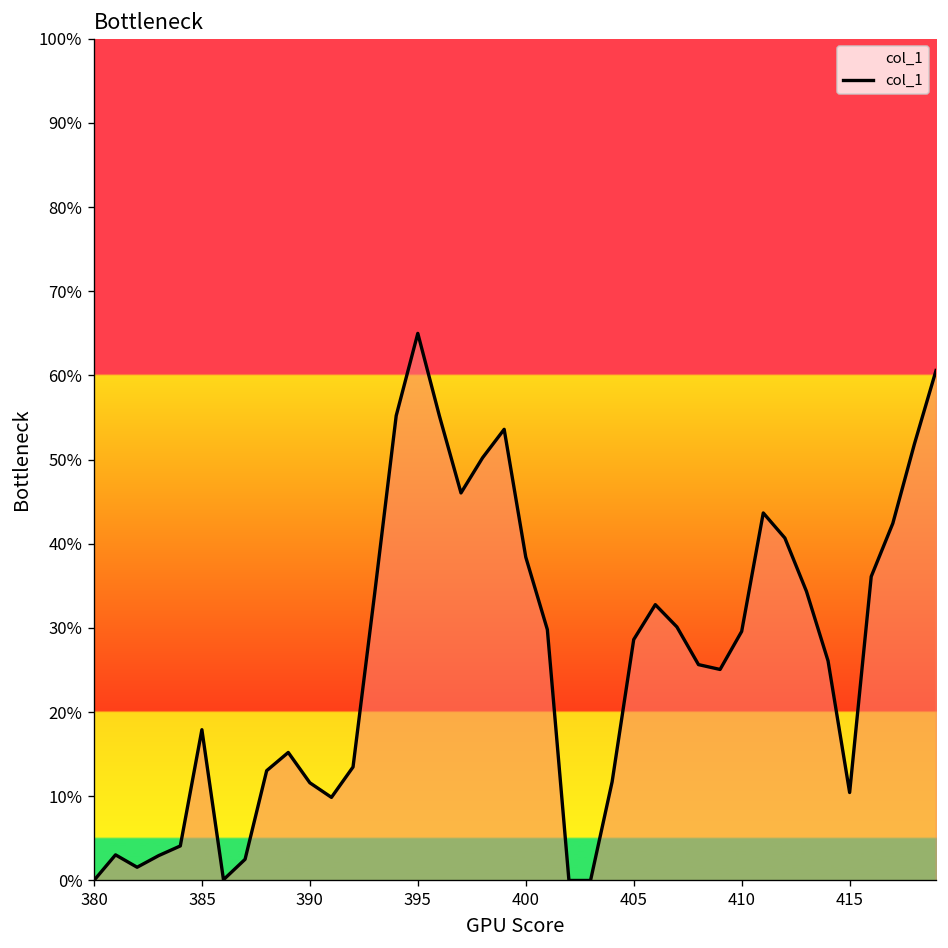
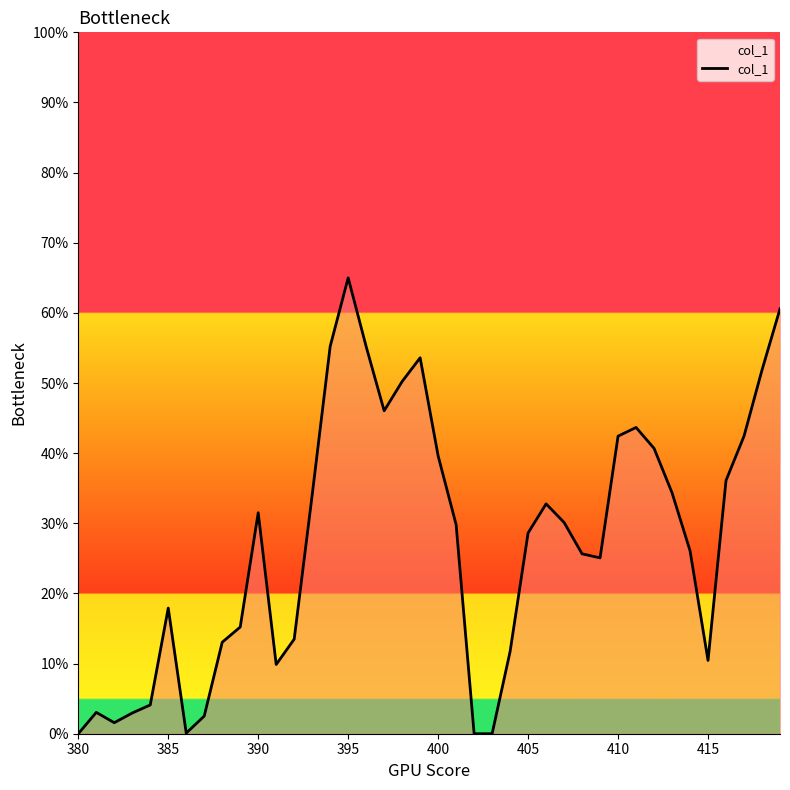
  {
    "380": "0%",
    "385": "18%",
-   "390": "12%",
+   "390": "32%",
    "395": "65%",
-   "400": "38%",
+   "400": "40%",
    "405": "29%",
-   "410": "30%",
+   "410": "42%",
    "415": "10%"
  }
